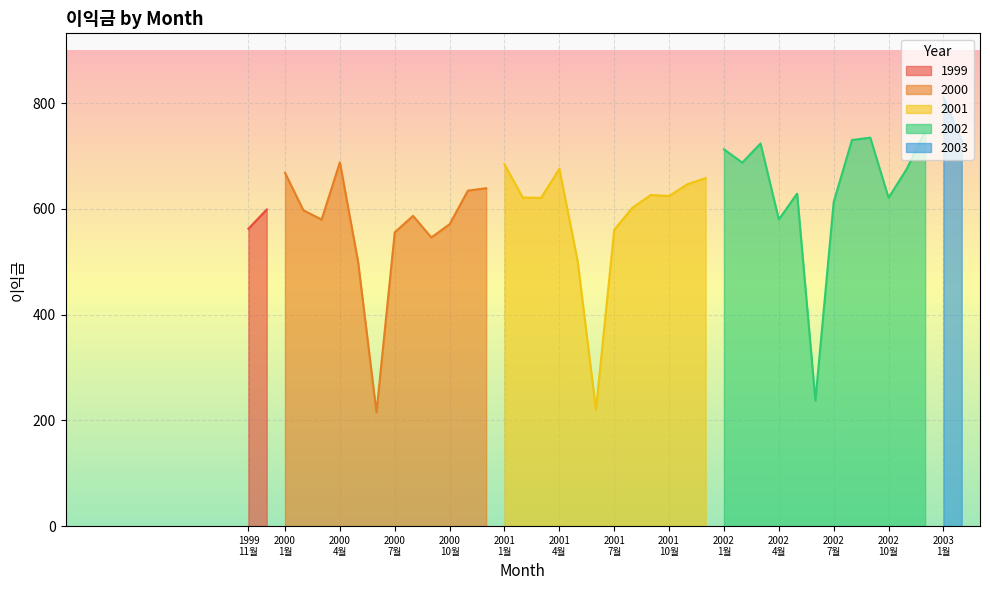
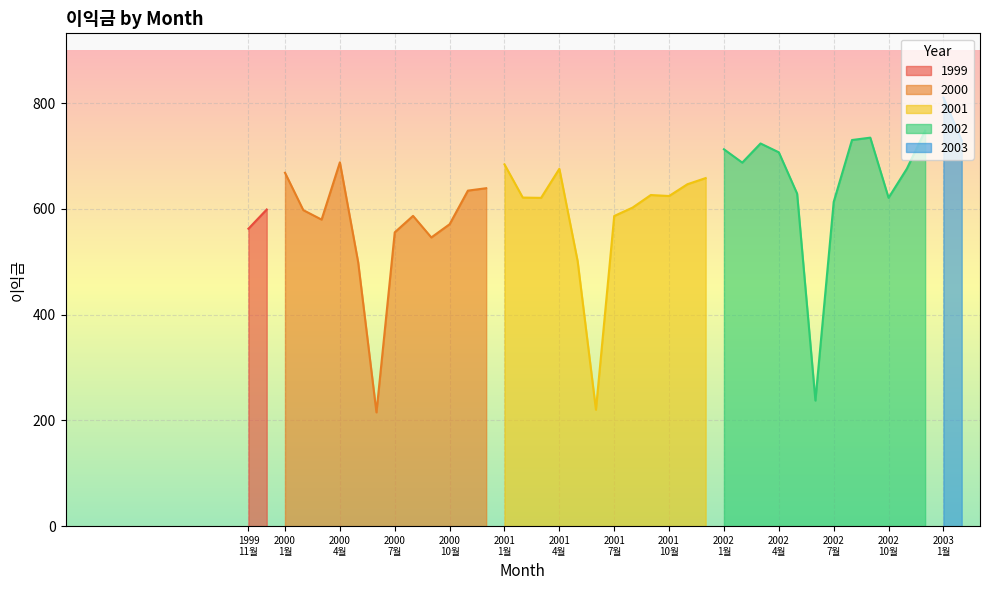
  {
    "2001": {
      "2001 1월": 680,
      "2001 4월": 680,
-     "2001 7월": 560,
+     "2001 7월": 590,
      "2001 10월": 620
    },
    "2002": {
      "2002 1월": 710,
-     "2002 4월": 580,
+     "2002 4월": 710,
      "2002 7월": 610,
      "2002 10월": 620
    }
  }
